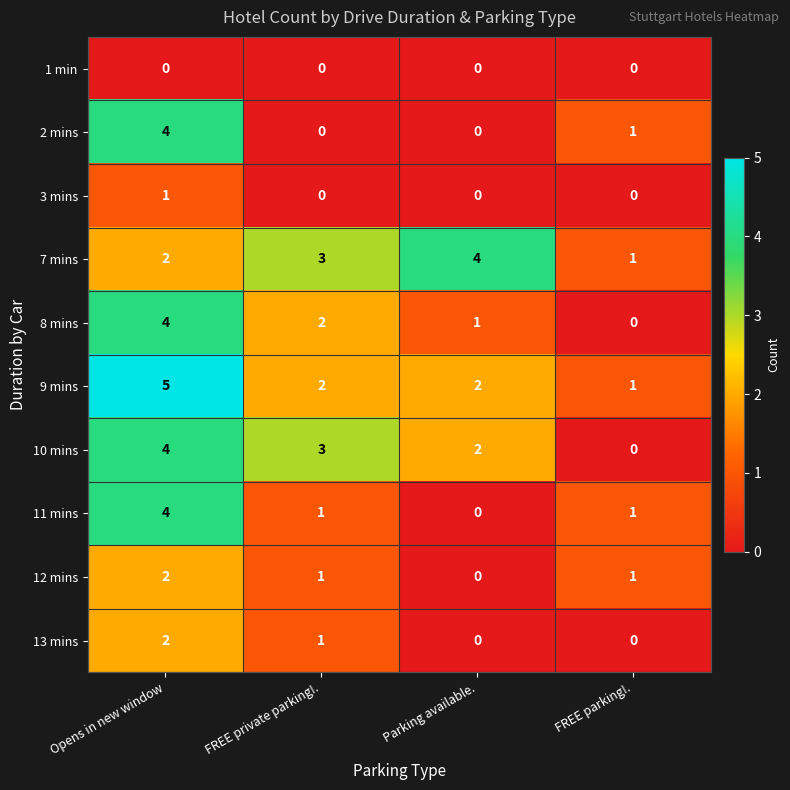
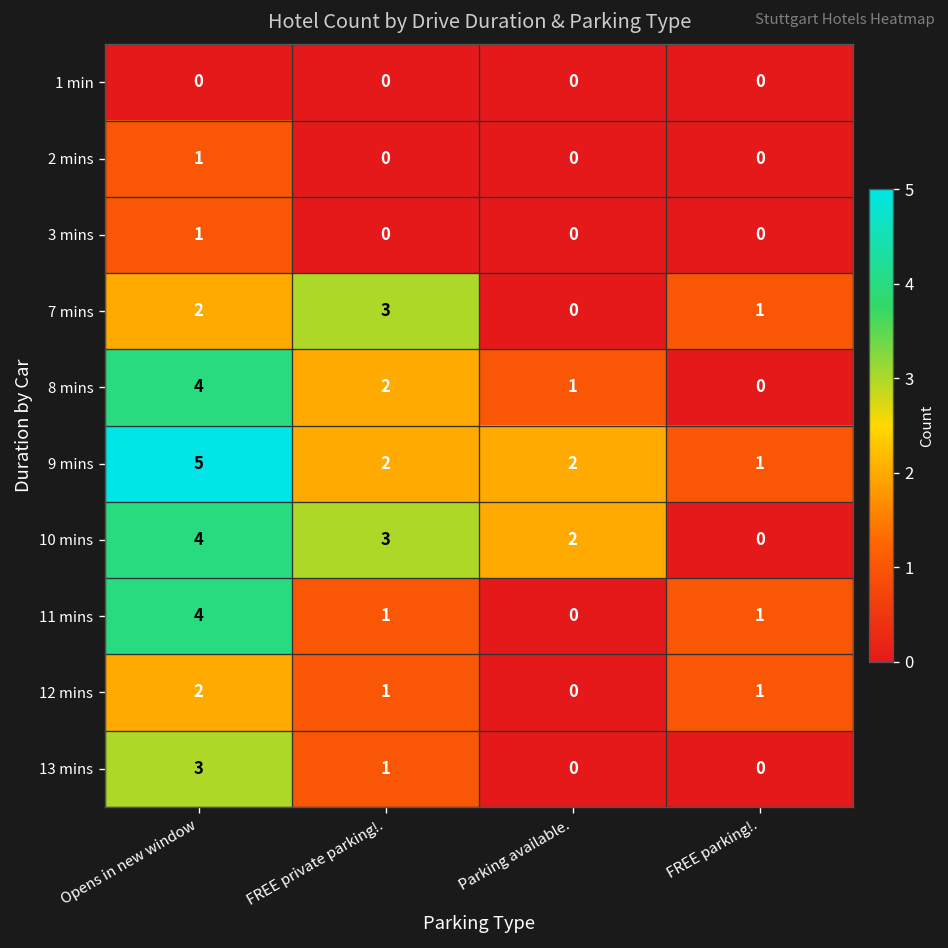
  {
    "1 min": {
      "Opens in new window": 0,
      "FREE private parking!.": 0,
      "Parking available.": 0,
      "FREE parking!.": 0
    },
    "2 mins": {
-     "Opens in new window": 4,
+     "Opens in new window": 1,
      "FREE private parking!.": 0,
      "Parking available.": 0,
-     "FREE parking!.": 1
+     "FREE parking!.": 0
    },
    "3 mins": {
      "Opens in new window": 1,
      "FREE private parking!.": 0,
      "Parking available.": 0,
      "FREE parking!.": 0
    },
    "7 mins": {
      "Opens in new window": 2,
      "FREE private parking!.": 3,
-     "Parking available.": 4,
+     "Parking available.": 0,
      "FREE parking!.": 1
    },
    "8 mins": {
      "Opens in new window": 4,
      "FREE private parking!.": 2,
      "Parking available.": 1,
      "FREE parking!.": 0
    },
    "9 mins": {
      "Opens in new window": 5,
      "FREE private parking!.": 2,
      "Parking available.": 2,
      "FREE parking!.": 1
    },
    "10 mins": {
      "Opens in new window": 4,
      "FREE private parking!.": 3,
      "Parking available.": 2,
      "FREE parking!.": 0
    },
    "11 mins": {
      "Opens in new window": 4,
      "FREE private parking!.": 1,
      "Parking available.": 0,
      "FREE parking!.": 1
    },
    "12 mins": {
      "Opens in new window": 2,
      "FREE private parking!.": 1,
      "Parking available.": 0,
      "FREE parking!.": 1
    },
    "13 mins": {
-     "Opens in new window": 2,
+     "Opens in new window": 3,
      "FREE private parking!.": 1,
      "Parking available.": 0,
      "FREE parking!.": 0
    }
  }
